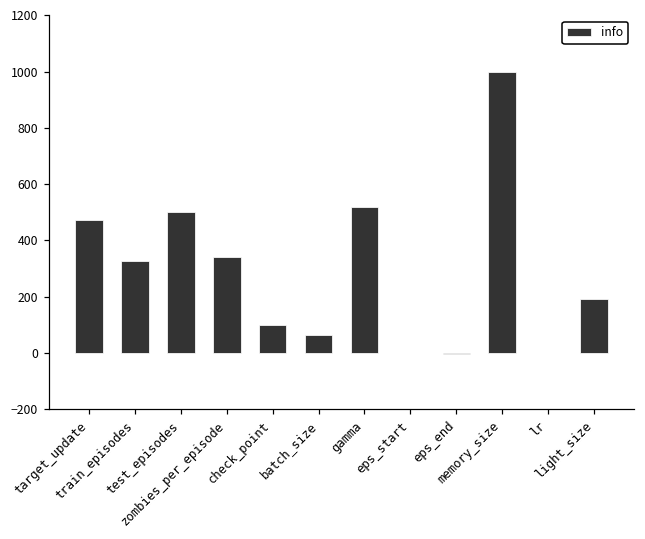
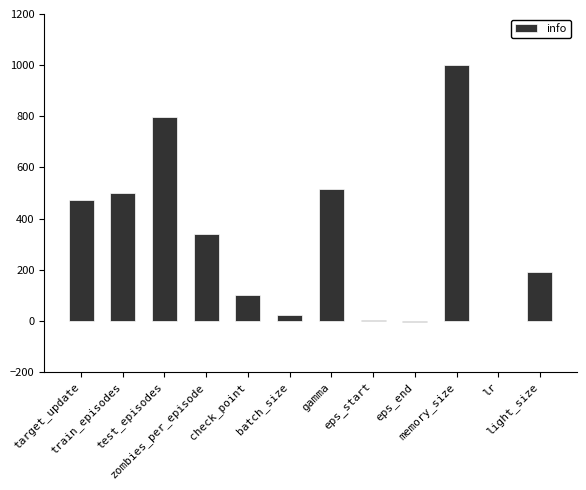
  {
    "target_update": 470,
-   "train_episodes": 330,
-   "test_episodes": 500,
+   "train_episodes": 500,
+   "test_episodes": 800,
    "zombies_per_episode": 340,
    "check_point": 100,
-   "batch_size": 60,
+   "batch_size": 20,
    "gamma": 520,
    "memory_size": 1000,
    "light_size": 190
  }
